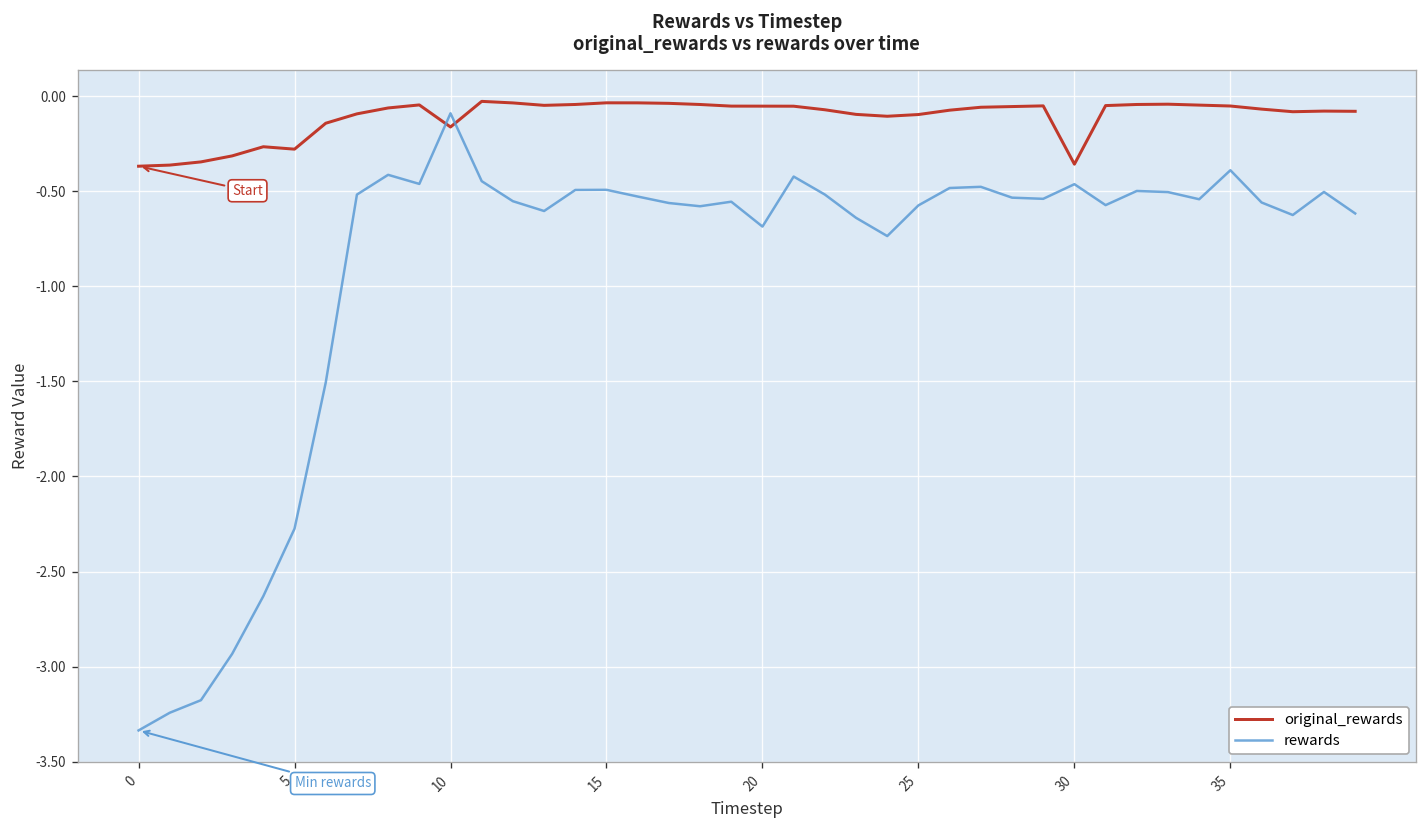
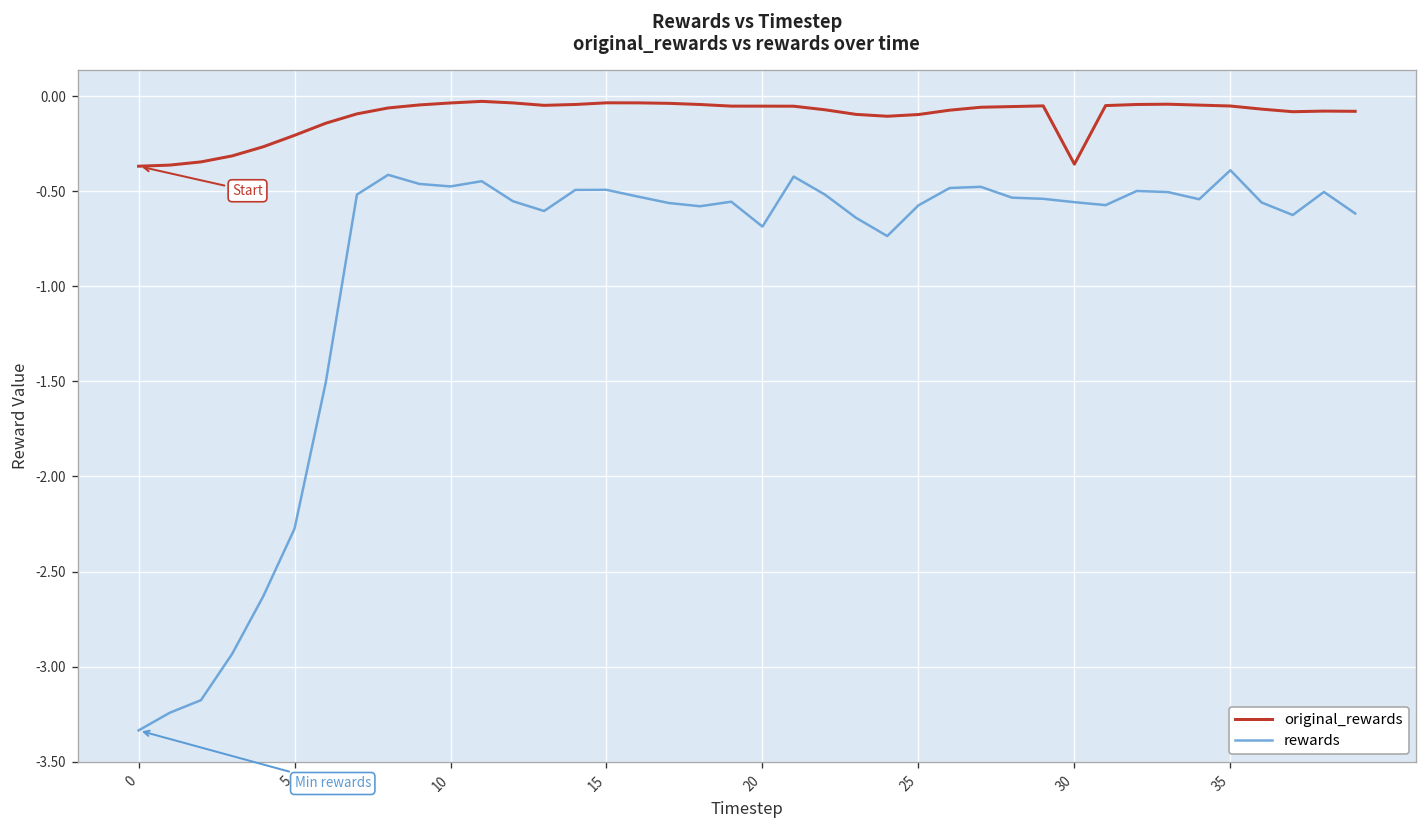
  {
    "original_rewards": {
      "0": -0.37,
-     "5": -0.28,
-     "10": -0.16,
+     "5": -0.21,
+     "10": -0.04,
      "15": -0.04,
      "20": -0.05,
      "25": -0.10,
      "30": -0.36,
      "35": -0.05
    },
    "rewards": {
      "0": -3.34,
      "5": -2.27,
-     "10": -0.09,
+     "10": -0.48,
      "15": -0.49,
      "20": -0.69,
      "25": -0.57,
-     "30": -0.46,
+     "30": -0.56,
      "35": -0.39
    }
  }
